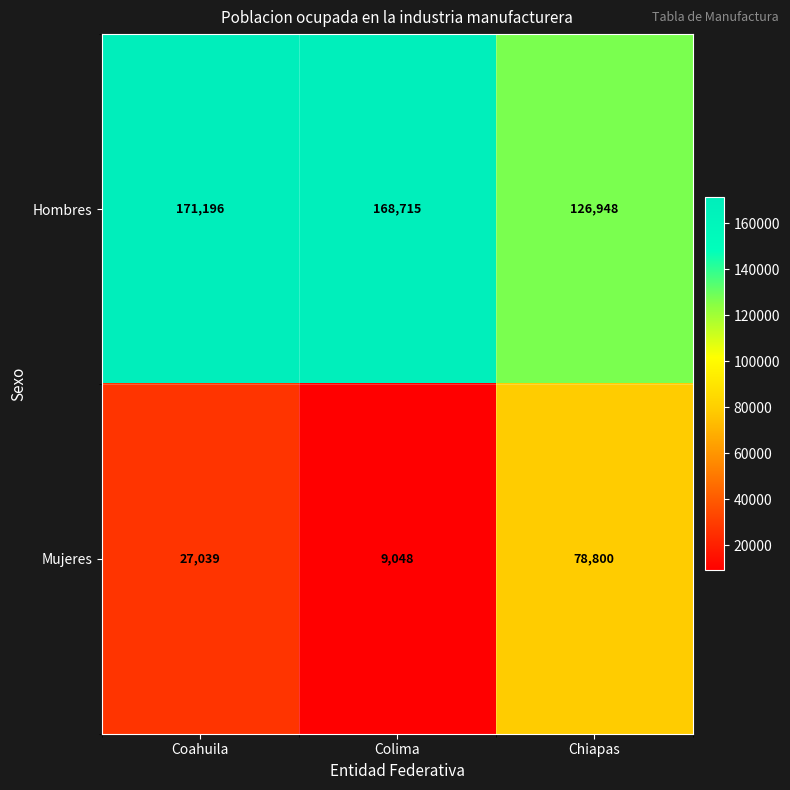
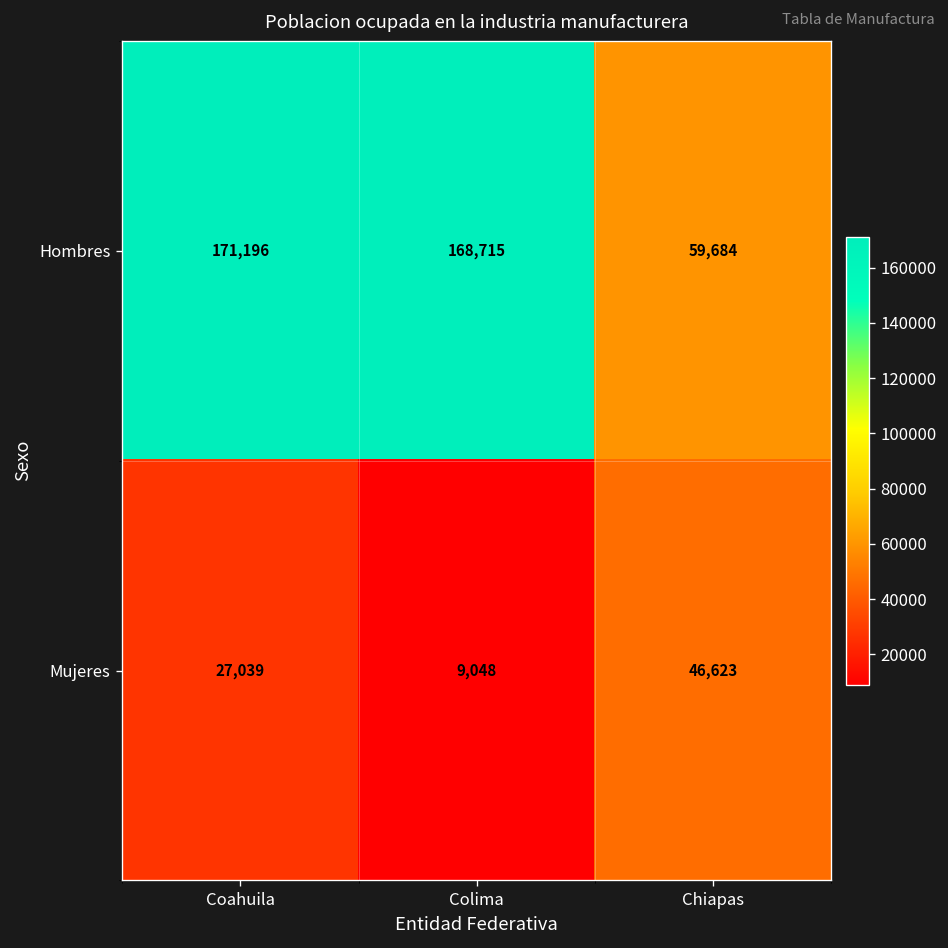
  {
    "Hombres": {
      "Coahuila": "171,196",
      "Colima": "168,715",
-     "Chiapas": "126,948"
+     "Chiapas": "59,684"
    },
    "Mujeres": {
      "Coahuila": "27,039",
      "Colima": "9,048",
-     "Chiapas": "78,800"
+     "Chiapas": "46,623"
    }
  }
